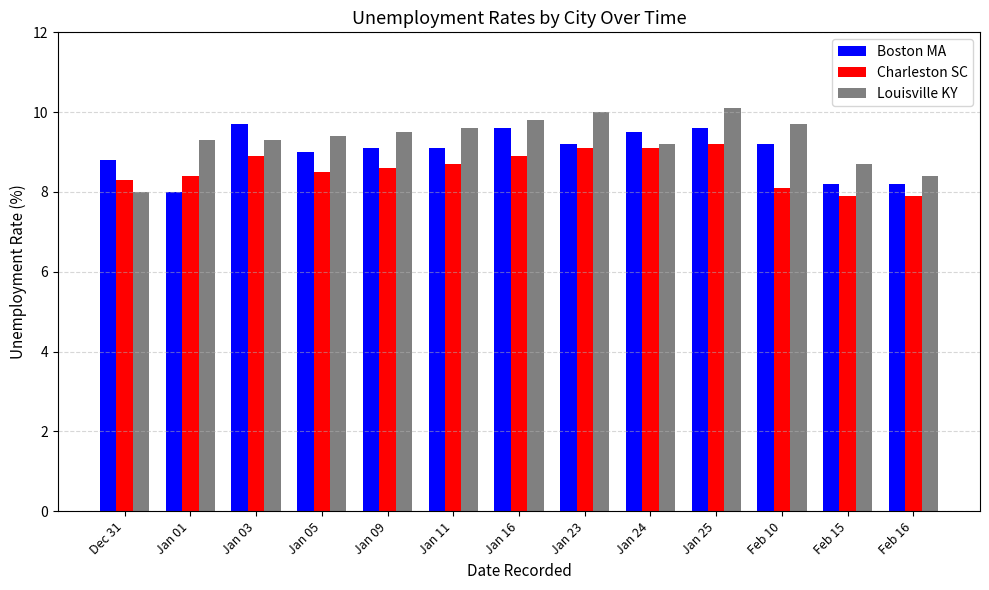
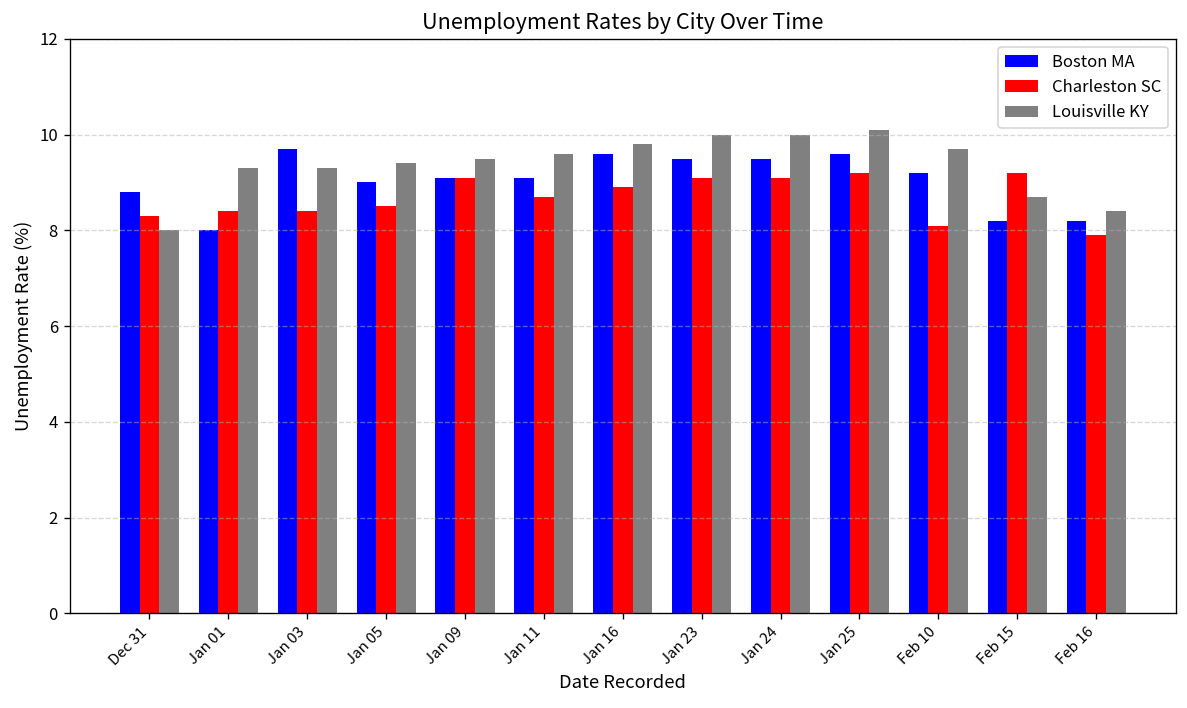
  {
    "Boston MA": {
      "Dec 31": 8.8,
      "Jan 01": 8.0,
      "Jan 03": 9.7,
      "Jan 05": 9.0,
      "Jan 09": 9.1,
      "Jan 11": 9.1,
      "Jan 16": 9.6,
-     "Jan 23": 9.2,
+     "Jan 23": 9.5,
      "Jan 24": 9.5,
      "Jan 25": 9.6,
      "Feb 10": 9.2,
      "Feb 15": 8.2,
      "Feb 16": 8.2
    },
    "Charleston SC": {
      "Dec 31": 8.3,
      "Jan 01": 8.4,
-     "Jan 03": 8.9,
+     "Jan 03": 8.4,
      "Jan 05": 8.5,
-     "Jan 09": 8.6,
+     "Jan 09": 9.1,
      "Jan 11": 8.7,
      "Jan 16": 8.9,
      "Jan 23": 9.1,
      "Jan 24": 9.1,
      "Jan 25": 9.2,
      "Feb 10": 8.1,
-     "Feb 15": 7.9,
+     "Feb 15": 9.2,
      "Feb 16": 7.9
    },
    "Louisville KY": {
      "Dec 31": 8.0,
      "Jan 01": 9.3,
      "Jan 03": 9.3,
      "Jan 05": 9.4,
      "Jan 09": 9.5,
      "Jan 11": 9.6,
      "Jan 16": 9.8,
      "Jan 23": 10.0,
-     "Jan 24": 9.2,
+     "Jan 24": 10.0,
      "Jan 25": 10.1,
      "Feb 10": 9.7,
      "Feb 15": 8.7,
      "Feb 16": 8.4
    }
  }
